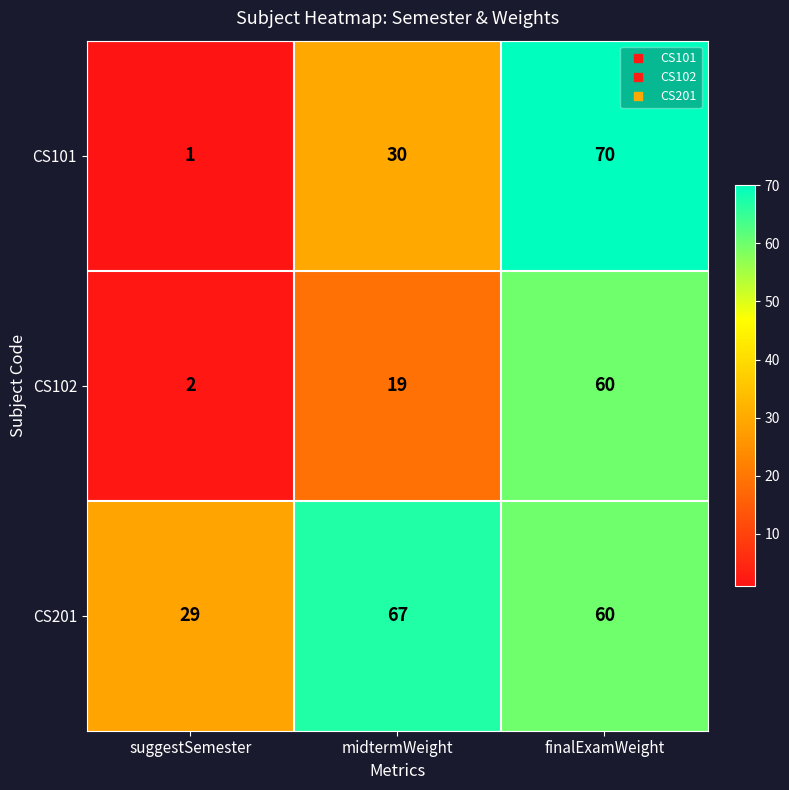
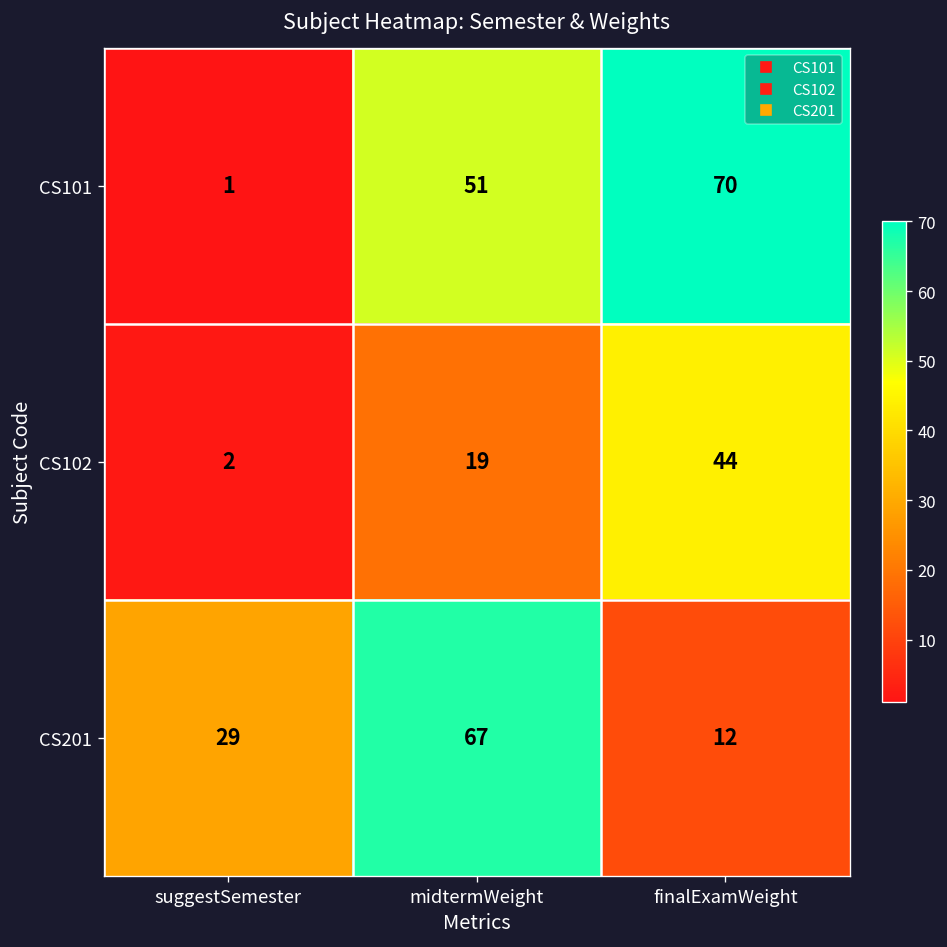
  {
    "CS101": {
      "suggestSemester": 1,
-     "midtermWeight": 30,
+     "midtermWeight": 51,
      "finalExamWeight": 70
    },
    "CS102": {
      "suggestSemester": 2,
      "midtermWeight": 19,
-     "finalExamWeight": 60
+     "finalExamWeight": 44
    },
    "CS201": {
      "suggestSemester": 29,
      "midtermWeight": 67,
-     "finalExamWeight": 60
+     "finalExamWeight": 12
    }
  }
